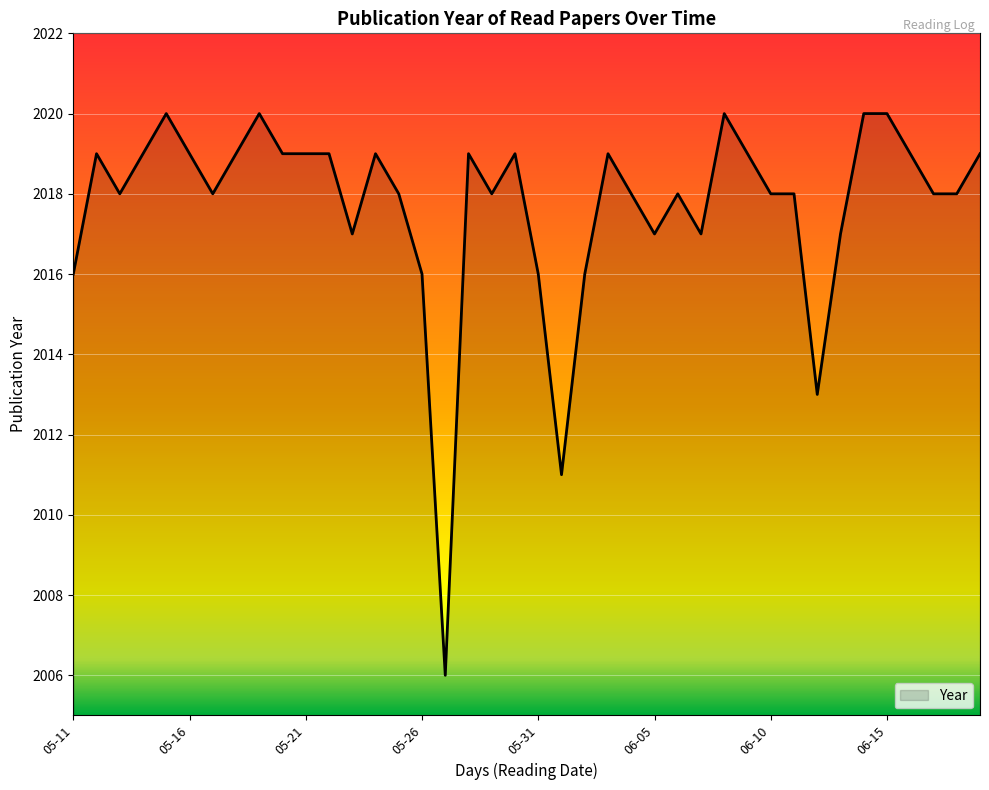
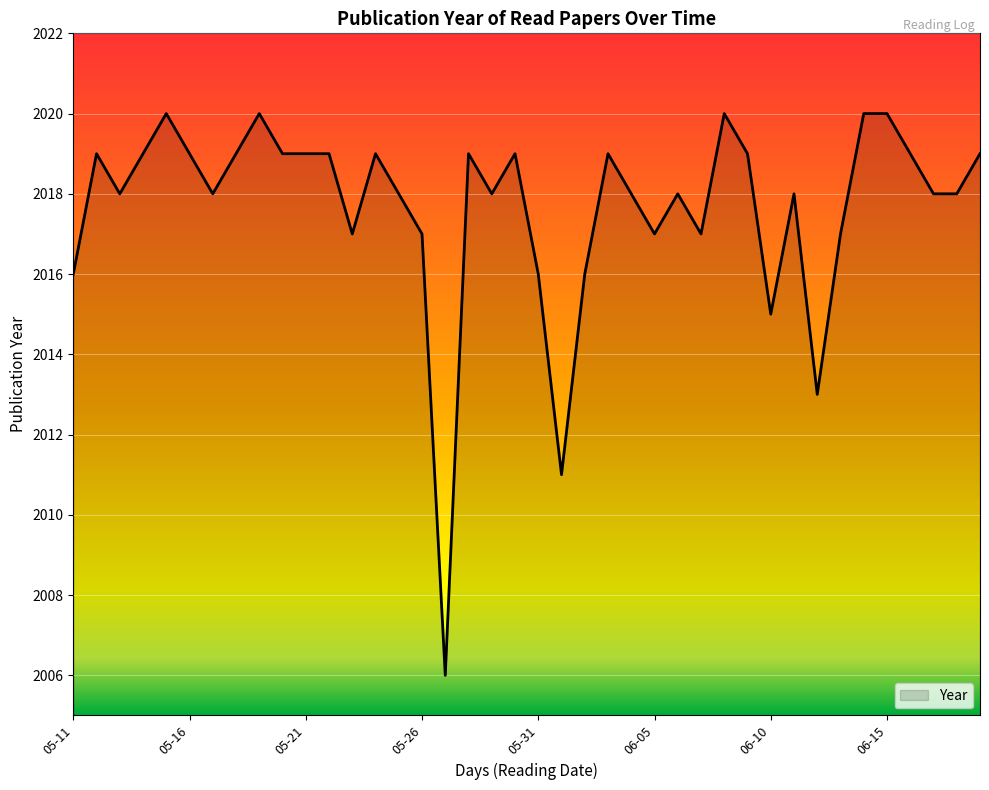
  {
    "05-11": 2016,
    "05-16": 2019,
    "05-21": 2019,
-   "05-26": 2016,
+   "05-26": 2017,
    "05-31": 2016,
    "06-05": 2017,
-   "06-10": 2018,
+   "06-10": 2015,
    "06-15": 2020
  }
